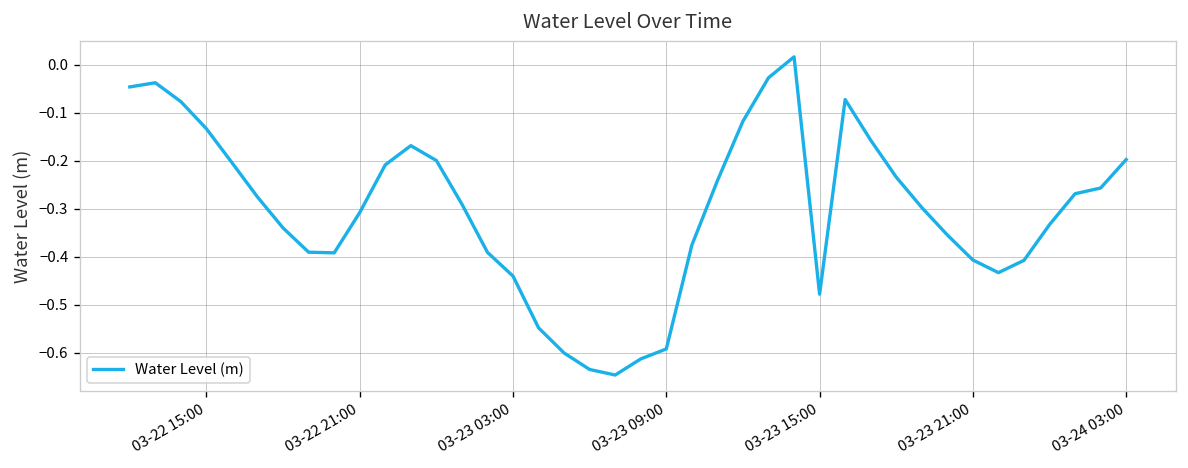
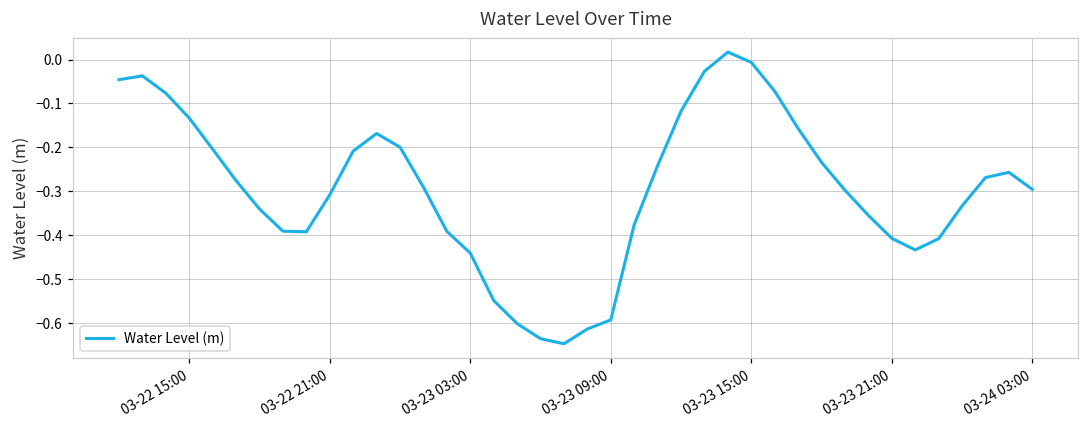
  {
    "03-22 15:00": -0.13,
    "03-22 21:00": -0.31,
    "03-23 03:00": -0.44,
    "03-23 09:00": -0.59,
-   "03-23 15:00": -0.48,
+   "03-23 15:00": -0.01,
    "03-23 21:00": -0.41,
-   "03-24 03:00": -0.20
+   "03-24 03:00": -0.30
  }
